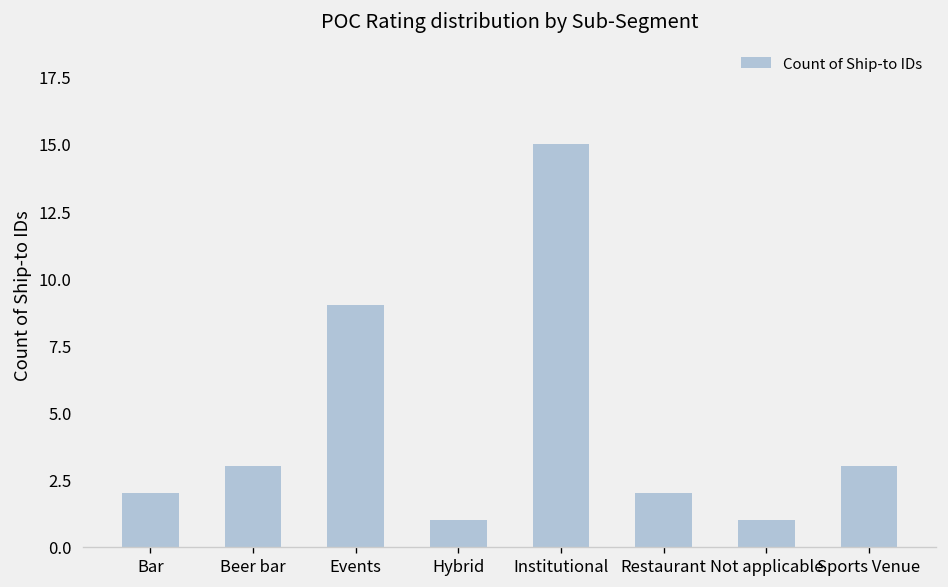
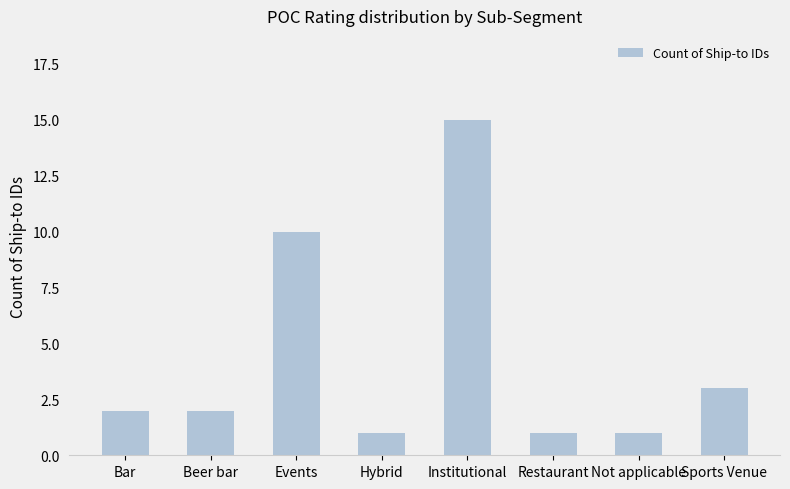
  {
    "Bar": 2,
-   "Beer bar": 3,
-   "Events": 9,
+   "Beer bar": 2,
+   "Events": 10,
    "Hybrid": 1,
    "Institutional": 15,
-   "Restaurant": 2,
+   "Restaurant": 1,
    "Not applicable": 1,
    "Sports Venue": 3
  }
